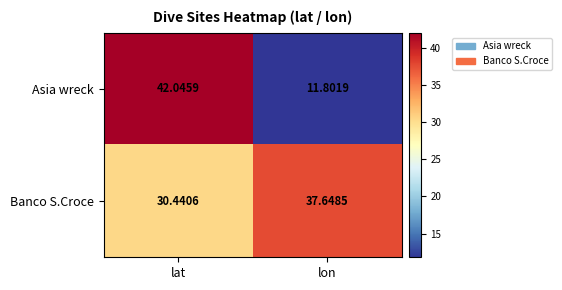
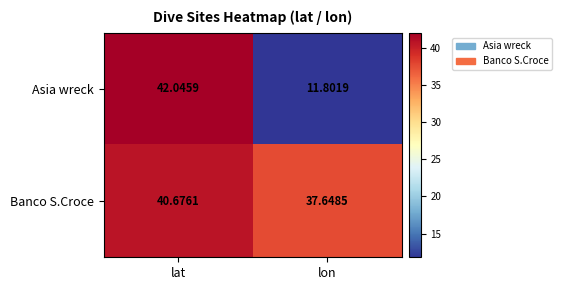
  {
    "Asia wreck": {
      "lat": 42.0459,
      "lon": 11.8019
    },
    "Banco S.Croce": {
-     "lat": 30.4406,
+     "lat": 40.6761,
      "lon": 37.6485
    }
  }
